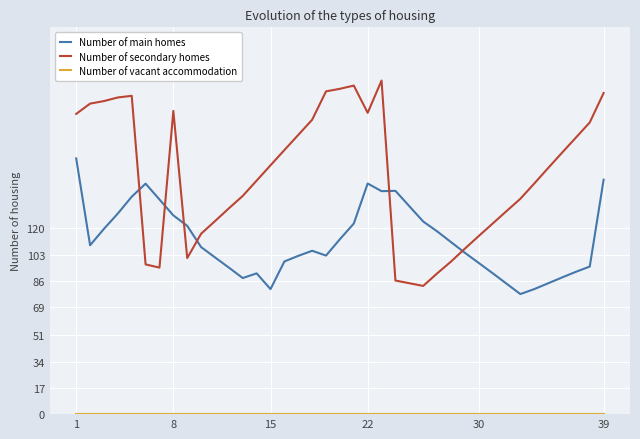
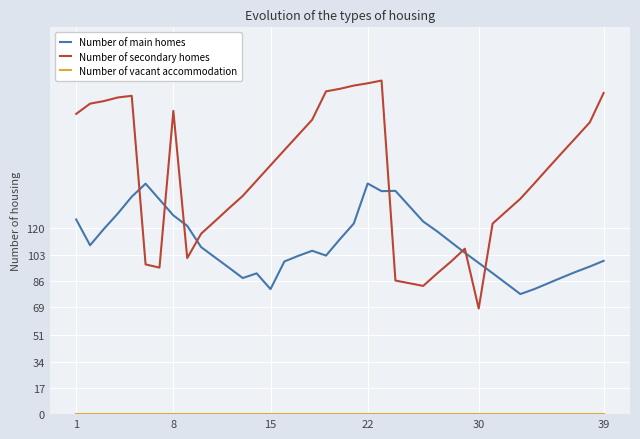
  {
    "Number of main homes": {
-     "1": 165,
+     "1": 126,
      "8": 128,
      "15": 81,
      "22": 149,
      "30": 98,
-     "39": 152
+     "39": 99
    },
    "Number of secondary homes": {
      "1": 194,
      "8": 196,
      "15": 161,
-     "22": 195,
-     "30": 115,
+     "22": 214,
+     "30": 68,
      "39": 208
    },
    "Number of vacant accommodation": {
      "1": 0,
      "8": 0,
      "15": 0,
      "22": 0,
      "30": 0,
      "39": 0
    }
  }
